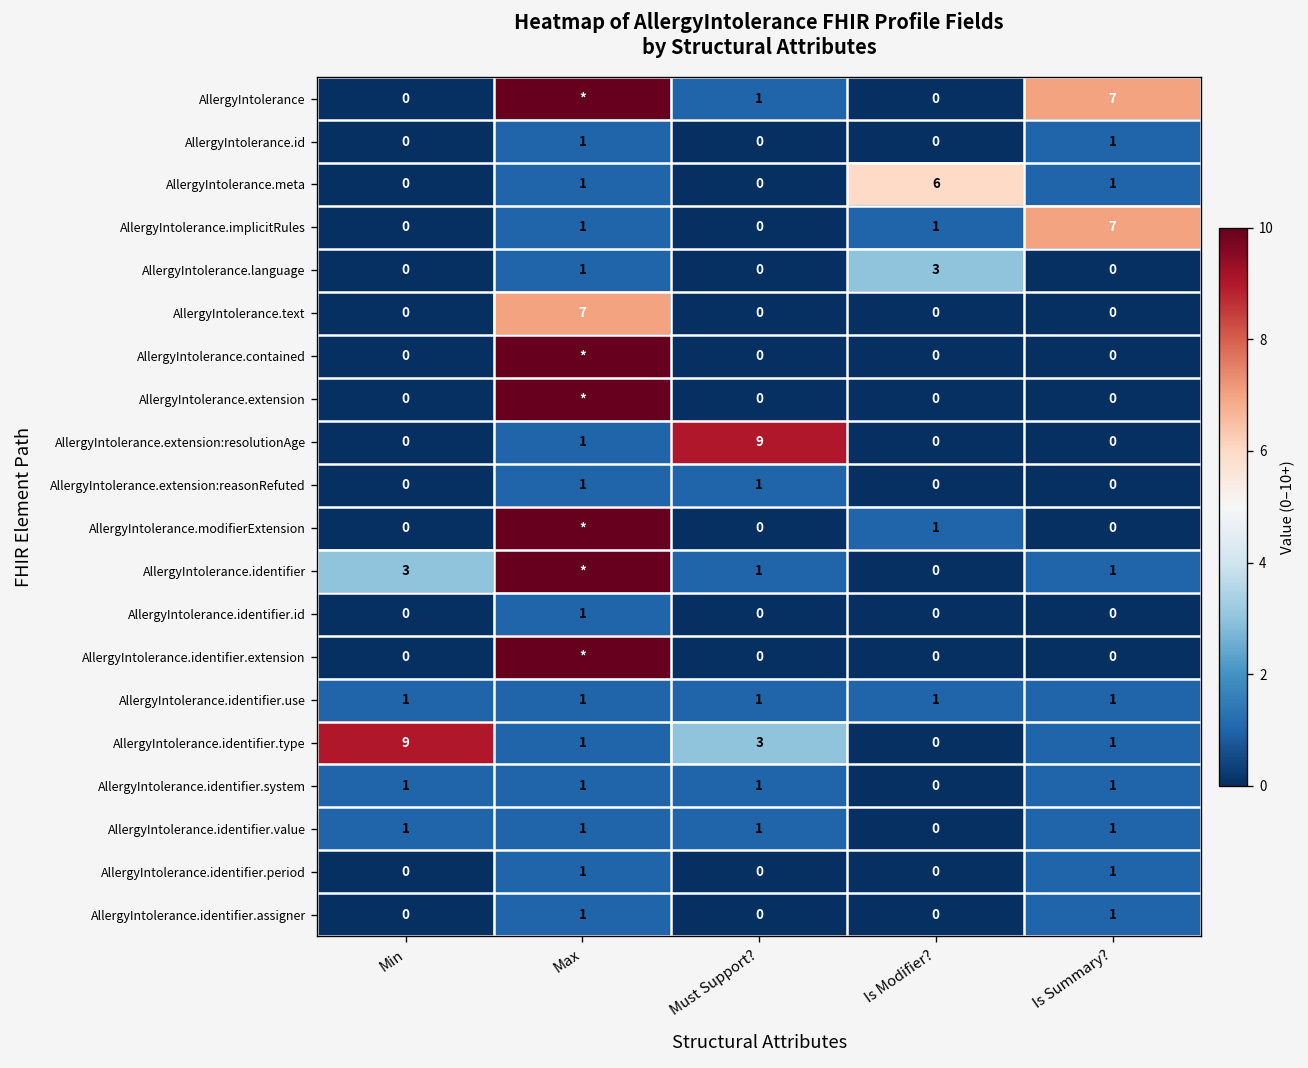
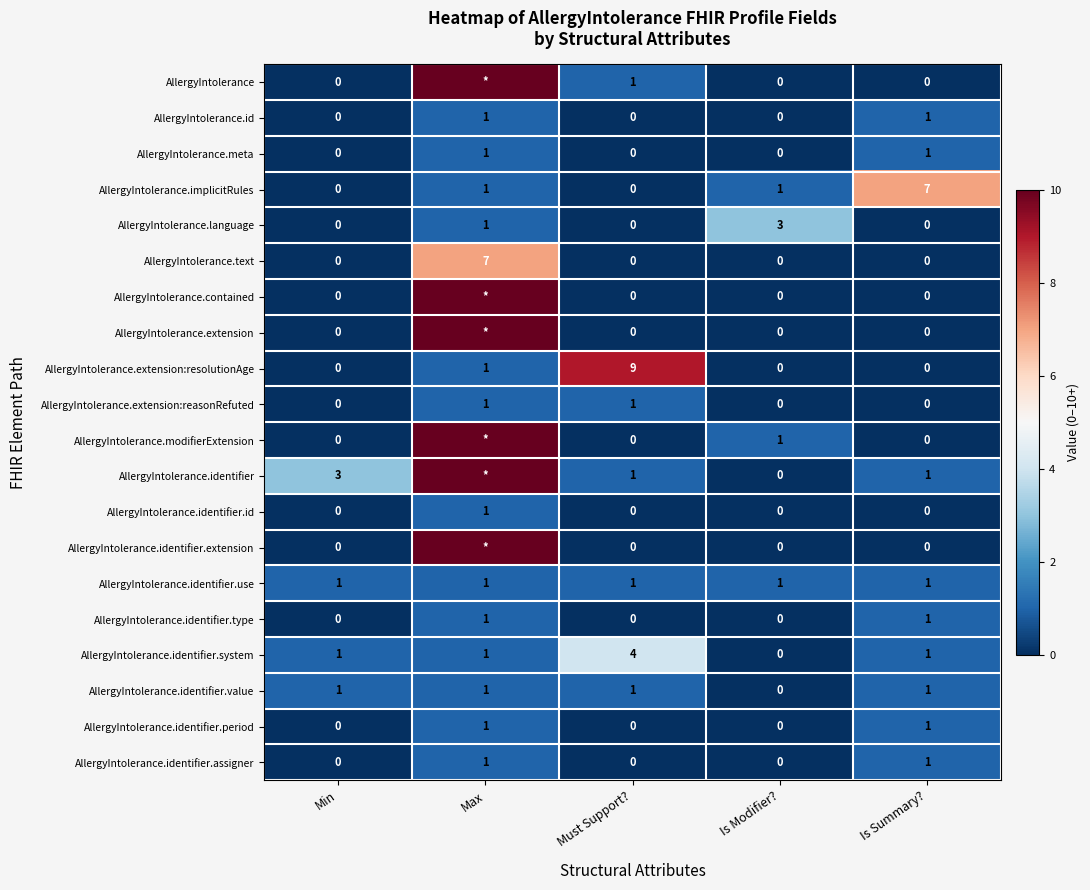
  {
    "AllergyIntolerance": {
      "Min": 0,
      "Must Support?": 1,
      "Is Modifier?": 0,
-     "Is Summary?": 7
+     "Is Summary?": 0
    },
    "AllergyIntolerance.id": {
      "Min": 0,
      "Max": 1,
      "Must Support?": 0,
      "Is Modifier?": 0,
      "Is Summary?": 1
    },
    "AllergyIntolerance.meta": {
      "Min": 0,
      "Max": 1,
      "Must Support?": 0,
-     "Is Modifier?": 6,
+     "Is Modifier?": 0,
      "Is Summary?": 1
    },
    "AllergyIntolerance.implicitRules": {
      "Min": 0,
      "Max": 1,
      "Must Support?": 0,
      "Is Modifier?": 1,
      "Is Summary?": 7
    },
    "AllergyIntolerance.language": {
      "Min": 0,
      "Max": 1,
      "Must Support?": 0,
      "Is Modifier?": 3,
      "Is Summary?": 0
    },
    "AllergyIntolerance.text": {
      "Min": 0,
      "Max": 7,
      "Must Support?": 0,
      "Is Modifier?": 0,
      "Is Summary?": 0
    },
    "AllergyIntolerance.contained": {
      "Min": 0,
      "Must Support?": 0,
      "Is Modifier?": 0,
      "Is Summary?": 0
    },
    "AllergyIntolerance.extension": {
      "Min": 0,
      "Must Support?": 0,
      "Is Modifier?": 0,
      "Is Summary?": 0
    },
    "AllergyIntolerance.extension:resolutionAge": {
      "Min": 0,
      "Max": 1,
      "Must Support?": 9,
      "Is Modifier?": 0,
      "Is Summary?": 0
    },
    "AllergyIntolerance.extension:reasonRefuted": {
      "Min": 0,
      "Max": 1,
      "Must Support?": 1,
      "Is Modifier?": 0,
      "Is Summary?": 0
    },
    "AllergyIntolerance.modifierExtension": {
      "Min": 0,
      "Must Support?": 0,
      "Is Modifier?": 1,
      "Is Summary?": 0
    },
    "AllergyIntolerance.identifier": {
      "Min": 3,
      "Must Support?": 1,
      "Is Modifier?": 0,
      "Is Summary?": 1
    },
    "AllergyIntolerance.identifier.id": {
      "Min": 0,
      "Max": 1,
      "Must Support?": 0,
      "Is Modifier?": 0,
      "Is Summary?": 0
    },
    "AllergyIntolerance.identifier.extension": {
      "Min": 0,
      "Must Support?": 0,
      "Is Modifier?": 0,
      "Is Summary?": 0
    },
    "AllergyIntolerance.identifier.use": {
      "Min": 1,
      "Max": 1,
      "Must Support?": 1,
      "Is Modifier?": 1,
      "Is Summary?": 1
    },
    "AllergyIntolerance.identifier.type": {
-     "Min": 9,
+     "Min": 0,
      "Max": 1,
-     "Must Support?": 3,
+     "Must Support?": 0,
      "Is Modifier?": 0,
      "Is Summary?": 1
    },
    "AllergyIntolerance.identifier.system": {
      "Min": 1,
      "Max": 1,
-     "Must Support?": 1,
+     "Must Support?": 4,
      "Is Modifier?": 0,
      "Is Summary?": 1
    },
    "AllergyIntolerance.identifier.value": {
      "Min": 1,
      "Max": 1,
      "Must Support?": 1,
      "Is Modifier?": 0,
      "Is Summary?": 1
    },
    "AllergyIntolerance.identifier.period": {
      "Min": 0,
      "Max": 1,
      "Must Support?": 0,
      "Is Modifier?": 0,
      "Is Summary?": 1
    },
    "AllergyIntolerance.identifier.assigner": {
      "Min": 0,
      "Max": 1,
      "Must Support?": 0,
      "Is Modifier?": 0,
      "Is Summary?": 1
    }
  }
